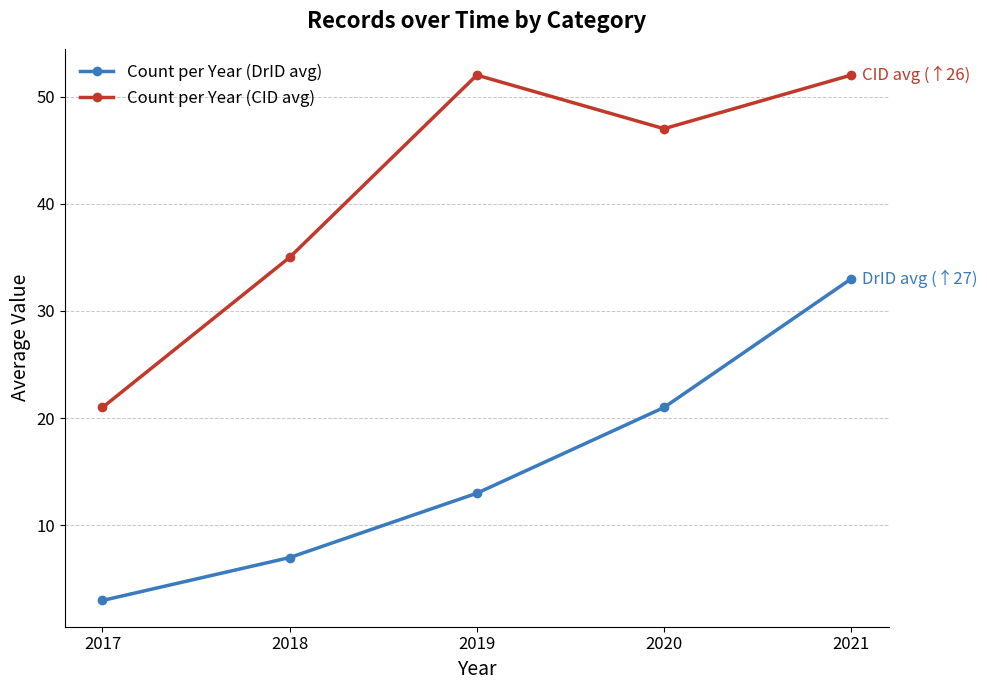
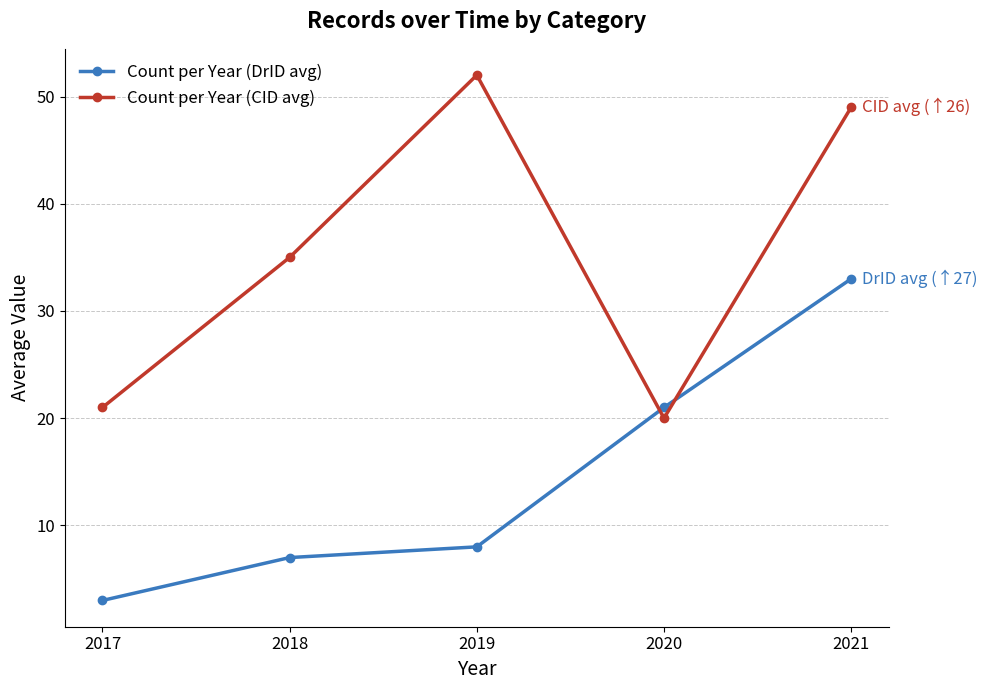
  {
    "Count per Year (DrID avg)": {
      "2017": 3,
      "2018": 7,
-     "2019": 13,
+     "2019": 8,
      "2020": 21
    },
    "Count per Year (CID avg)": {
      "2017": 21,
      "2018": 35,
      "2019": 52,
-     "2020": 47,
-     "2021": 52
+     "2020": 20,
+     "2021": 49
    }
  }
